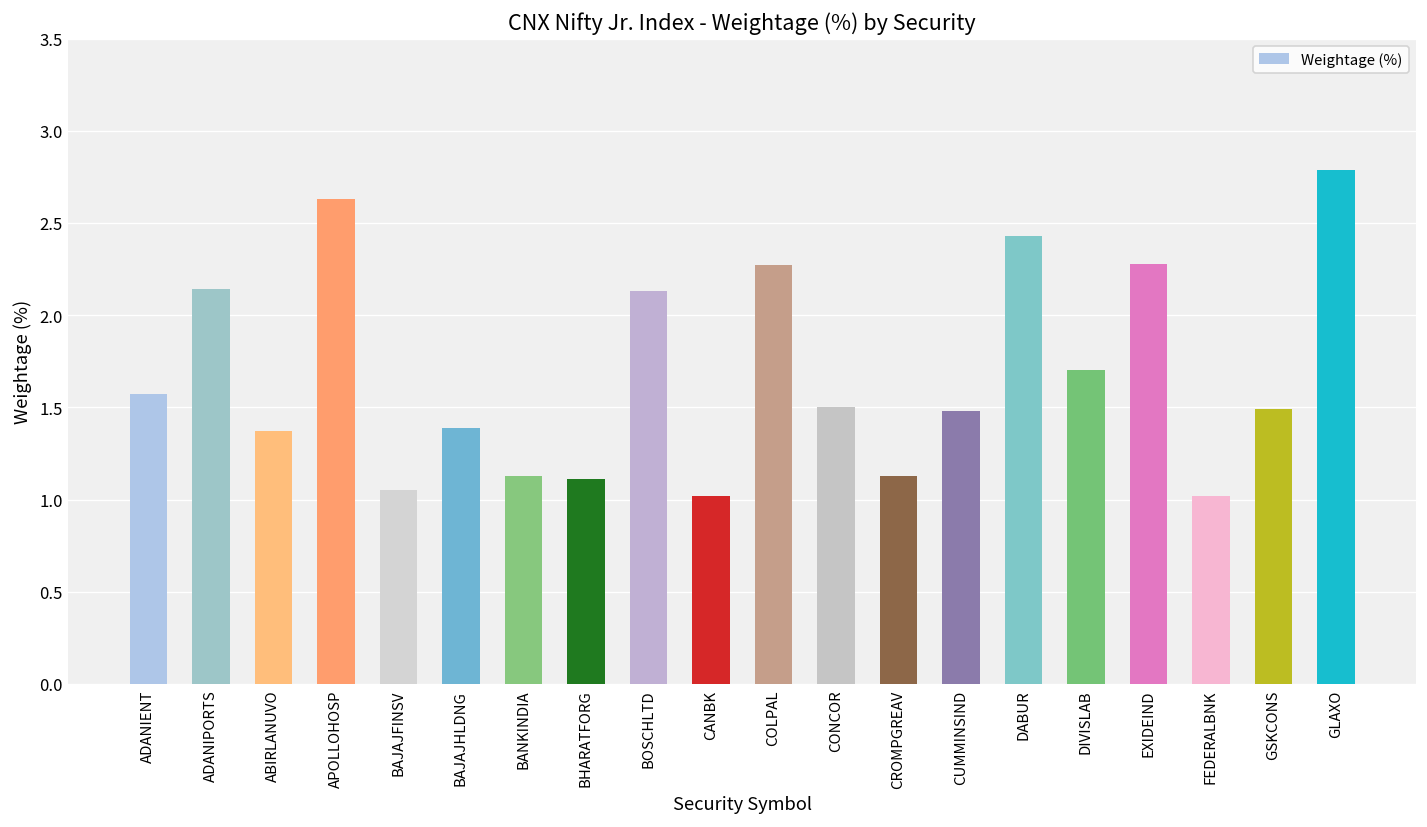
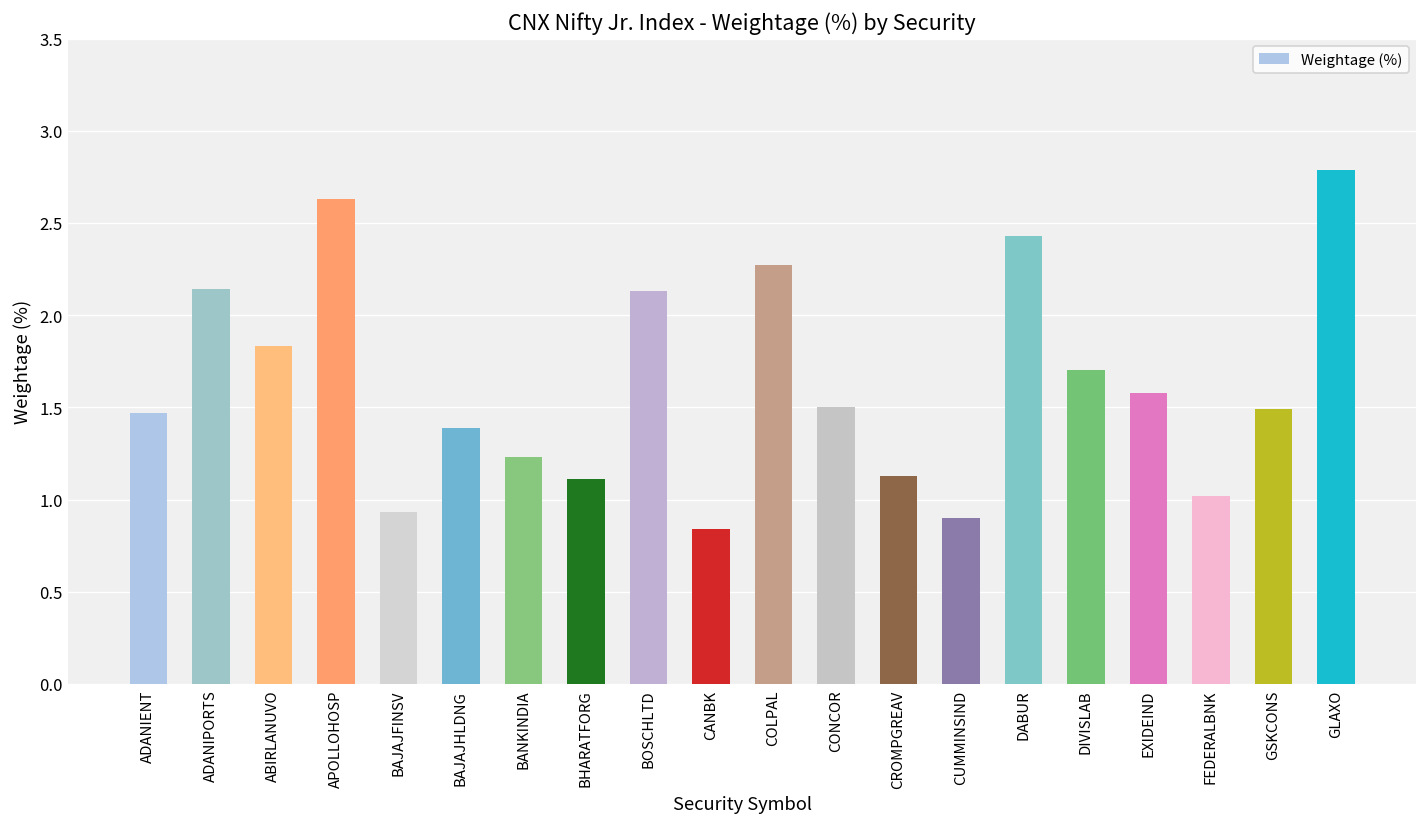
  {
-   "ADANIENT": 1.57,
+   "ADANIENT": 1.47,
    "ADANIPORTS": 2.14,
-   "ABIRLANUVO": 1.37,
+   "ABIRLANUVO": 1.83,
    "APOLLOHOSP": 2.63,
-   "BAJAJFINSV": 1.05,
+   "BAJAJFINSV": 0.93,
    "BAJAJHLDNG": 1.39,
-   "BANKINDIA": 1.13,
+   "BANKINDIA": 1.23,
    "BHARATFORG": 1.11,
    "BOSCHLTD": 2.13,
-   "CANBK": 1.02,
+   "CANBK": 0.84,
    "COLPAL": 2.27,
    "CONCOR": 1.50,
    "CROMPGREAV": 1.13,
-   "CUMMINSIND": 1.48,
+   "CUMMINSIND": 0.90,
    "DABUR": 2.43,
    "DIVISLAB": 1.70,
-   "EXIDEIND": 2.28,
+   "EXIDEIND": 1.58,
    "FEDERALBNK": 1.02,
    "GSKCONS": 1.49,
    "GLAXO": 2.79
  }
